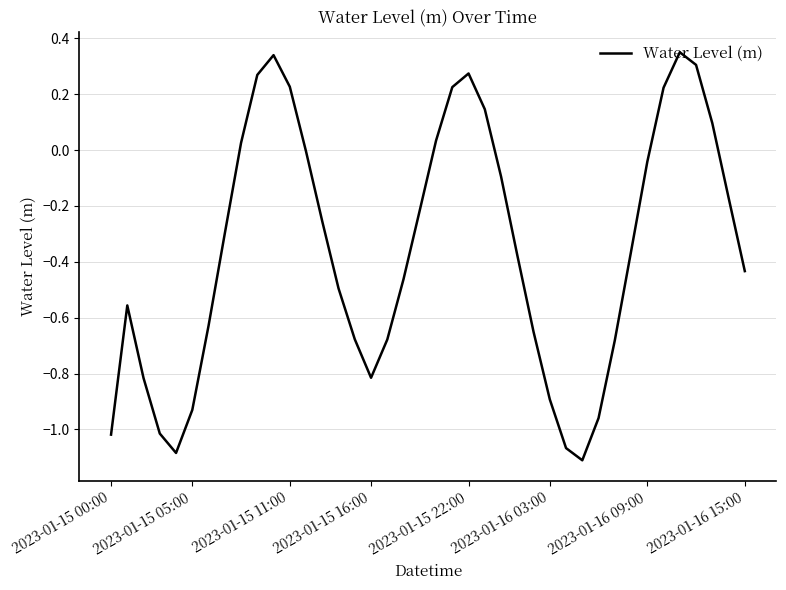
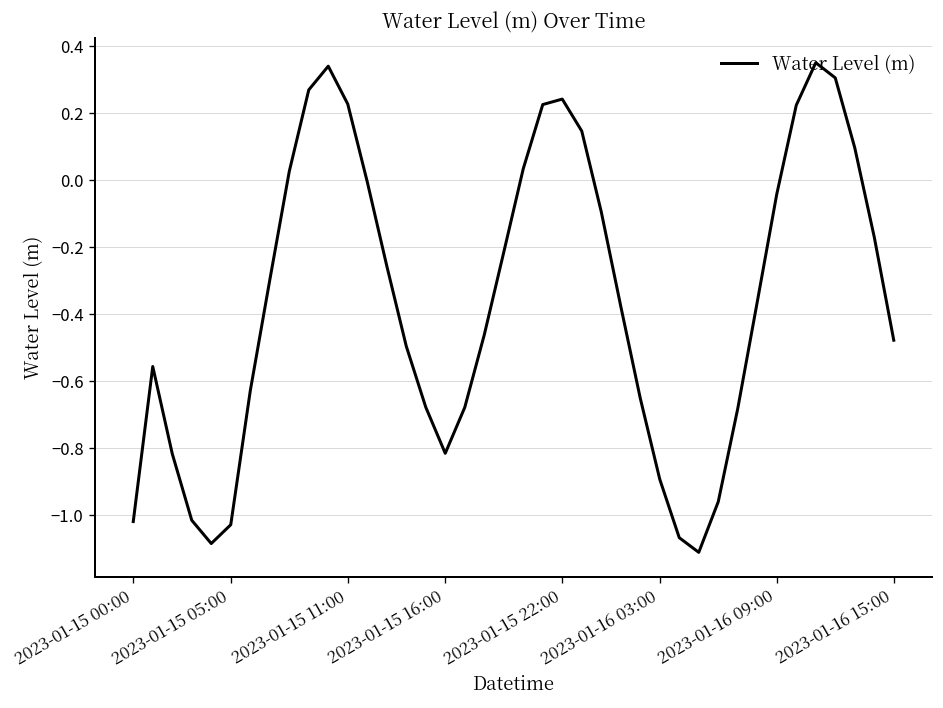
  {
    "2023-01-15 00:00": -1.02,
-   "2023-01-15 05:00": -0.93,
+   "2023-01-15 05:00": -1.03,
    "2023-01-15 11:00": 0.23,
    "2023-01-15 16:00": -0.81,
-   "2023-01-15 22:00": 0.27,
+   "2023-01-15 22:00": 0.24,
    "2023-01-16 03:00": -0.89,
    "2023-01-16 09:00": -0.04,
-   "2023-01-16 15:00": -0.43
+   "2023-01-16 15:00": -0.48
  }
